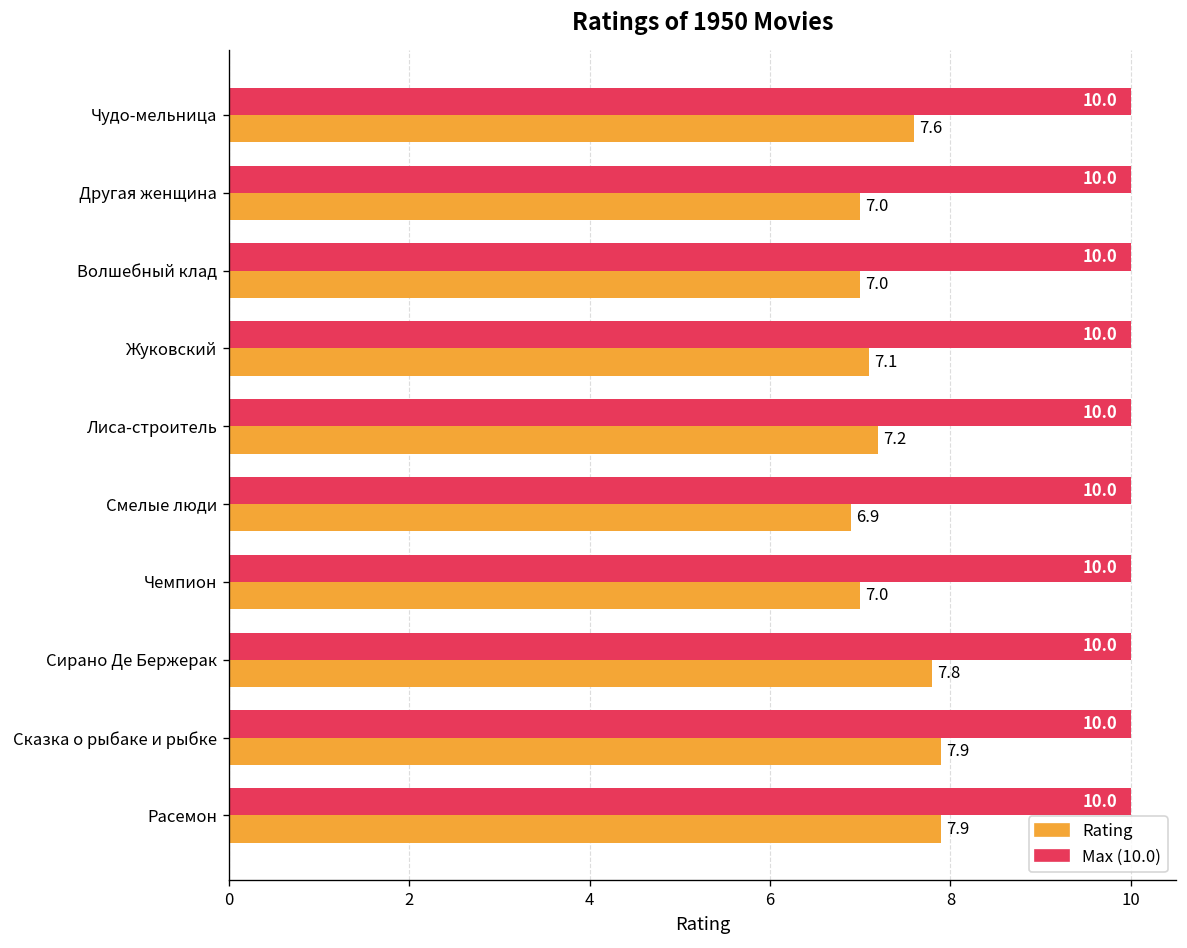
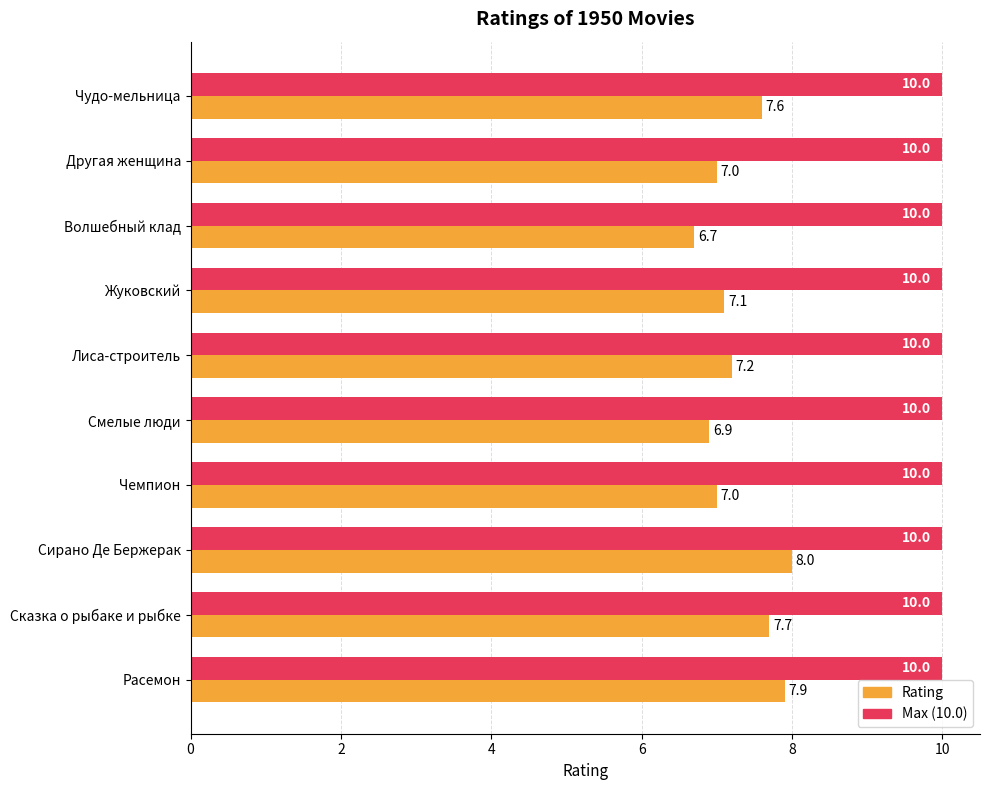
  {
    "Rating": {
      "Чудо-мельница": 7.6,
      "Другая женщина": 7.0,
-     "Волшебный клад": 7.0,
+     "Волшебный клад": 6.7,
      "Жуковский": 7.1,
      "Лиса-строитель": 7.2,
      "Смелые люди": 6.9,
      "Чемпион": 7.0,
-     "Сирано Де Бержерак": 7.8,
-     "Сказка о рыбаке и рыбке": 7.9,
+     "Сирано Де Бержерак": 8.0,
+     "Сказка о рыбаке и рыбке": 7.7,
      "Расемон": 7.9
    }
  }
